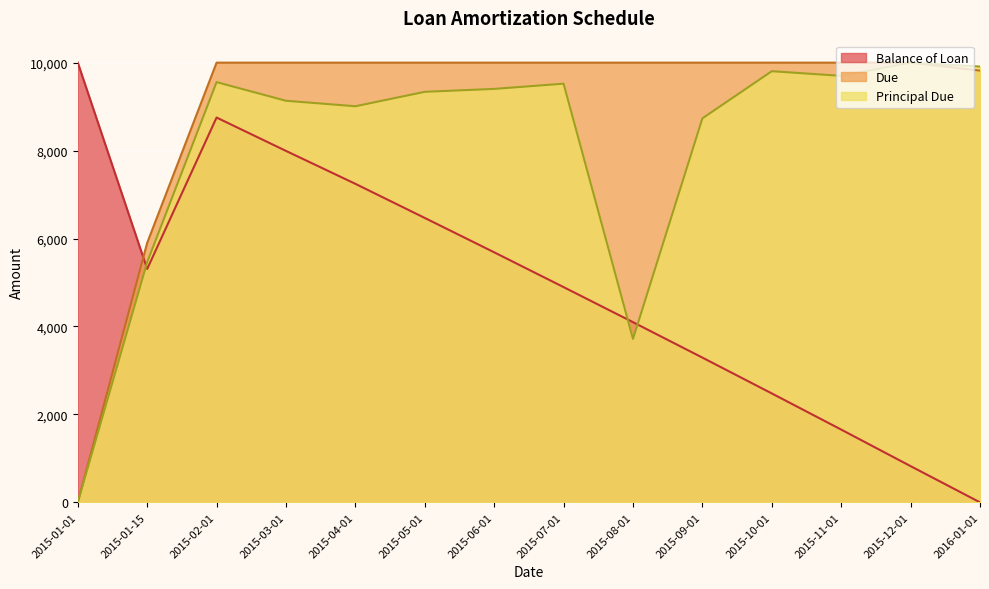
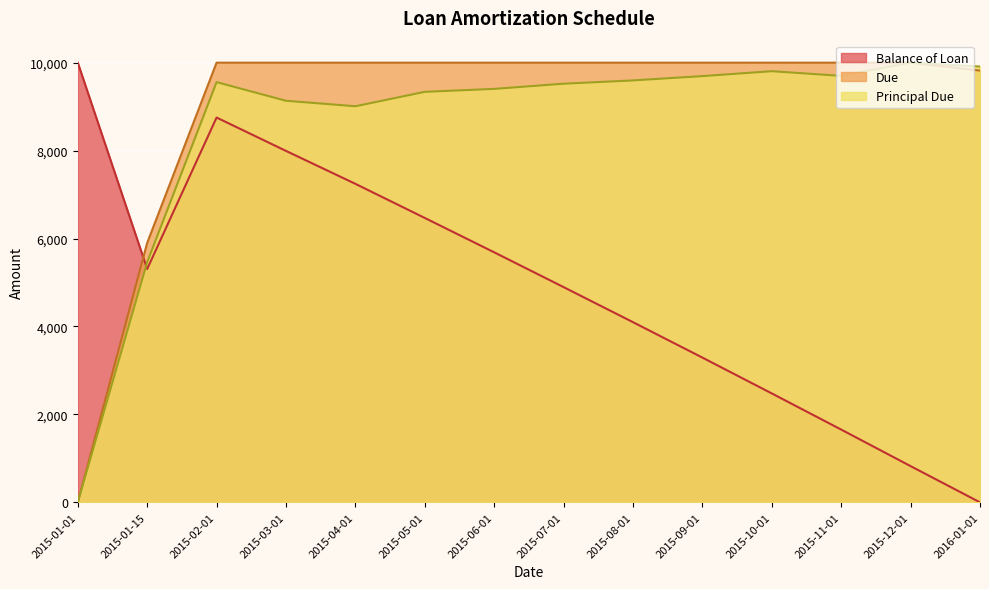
  {
    "Balance of Loan": {
      "2015-01-01": "10,000",
      "2015-01-15": "5,300",
      "2015-02-01": "8,800",
      "2015-03-01": "8,000",
      "2015-04-01": "7,200",
      "2015-05-01": "6,500",
      "2015-06-01": "5,700",
      "2015-07-01": "4,900",
      "2015-08-01": "4,100",
      "2015-09-01": "3,300",
      "2015-10-01": "2,500",
      "2015-11-01": "1,700",
      "2015-12-01": "800",
      "2016-01-01": "0"
    },
    "Due": {
      "2015-01-15": "5,900",
      "2015-02-01": "10,000",
      "2015-03-01": "10,000",
      "2015-04-01": "10,000",
      "2015-05-01": "10,000",
      "2015-06-01": "10,000",
      "2015-07-01": "10,000",
      "2015-08-01": "10,000",
      "2015-09-01": "10,000",
      "2015-10-01": "10,000",
      "2016-01-01": "9,800"
    },
    "Principal Due": {
      "2015-01-15": "5,500",
      "2015-02-01": "9,600",
      "2015-03-01": "9,100",
      "2015-04-01": "9,000",
      "2015-05-01": "9,300",
      "2015-06-01": "9,400",
      "2015-07-01": "9,500",
-     "2015-08-01": "3,700",
-     "2015-09-01": "8,700",
+     "2015-08-01": "9,600",
+     "2015-09-01": "9,700",
      "2015-10-01": "9,800",
      "2016-01-01": "9,900"
    }
  }
